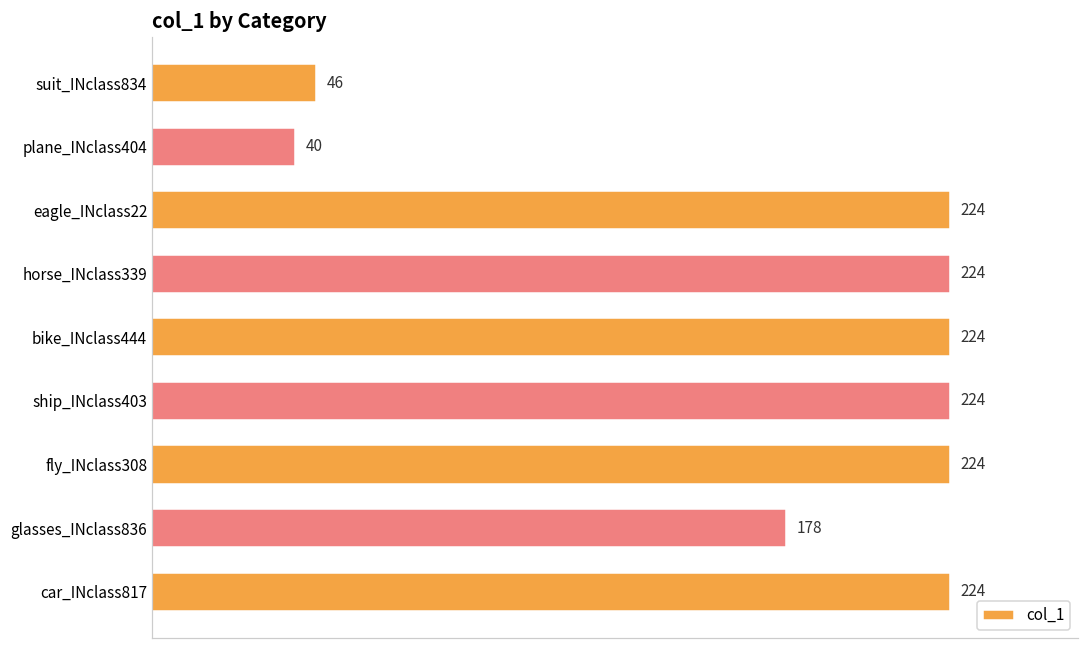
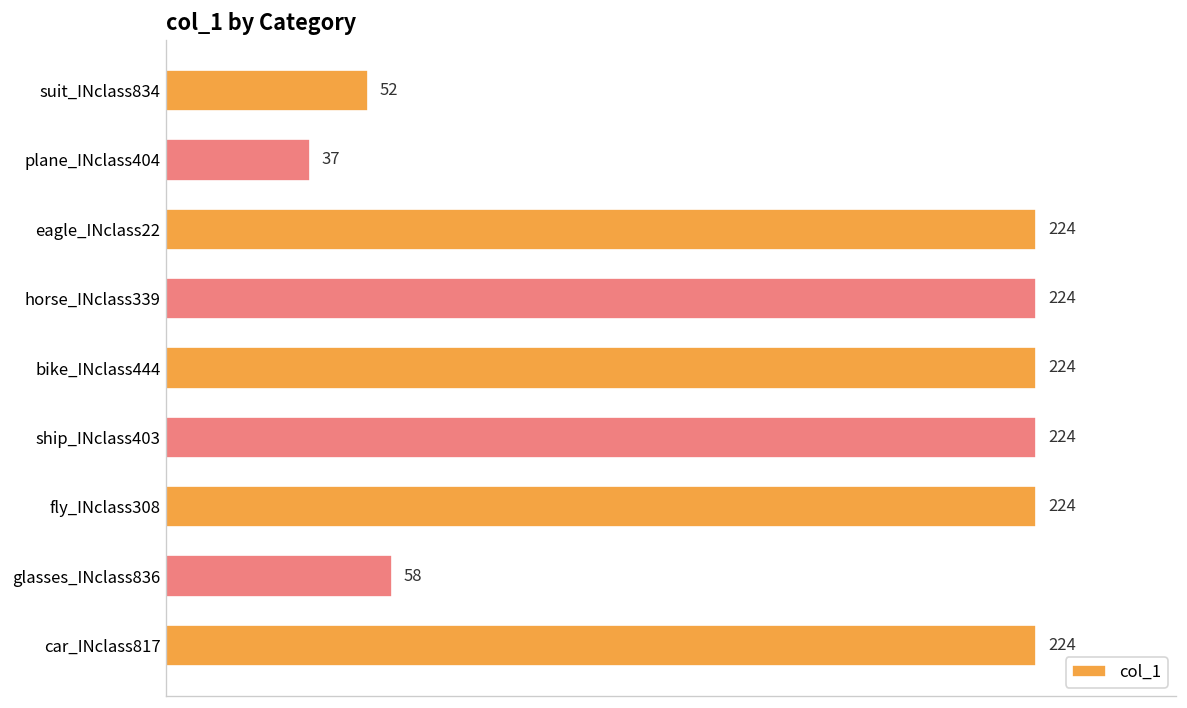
  {
-   "suit_INclass834": 46,
-   "plane_INclass404": 40,
+   "suit_INclass834": 52,
+   "plane_INclass404": 37,
    "eagle_INclass22": 224,
    "horse_INclass339": 224,
    "bike_INclass444": 224,
    "ship_INclass403": 224,
    "fly_INclass308": 224,
-   "glasses_INclass836": 178,
+   "glasses_INclass836": 58,
    "car_INclass817": 224
  }
